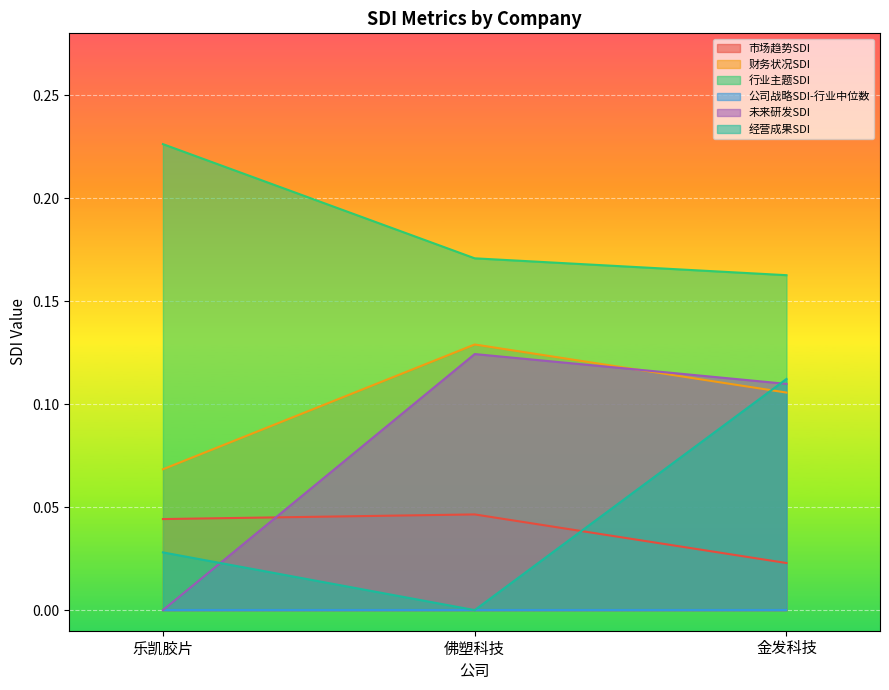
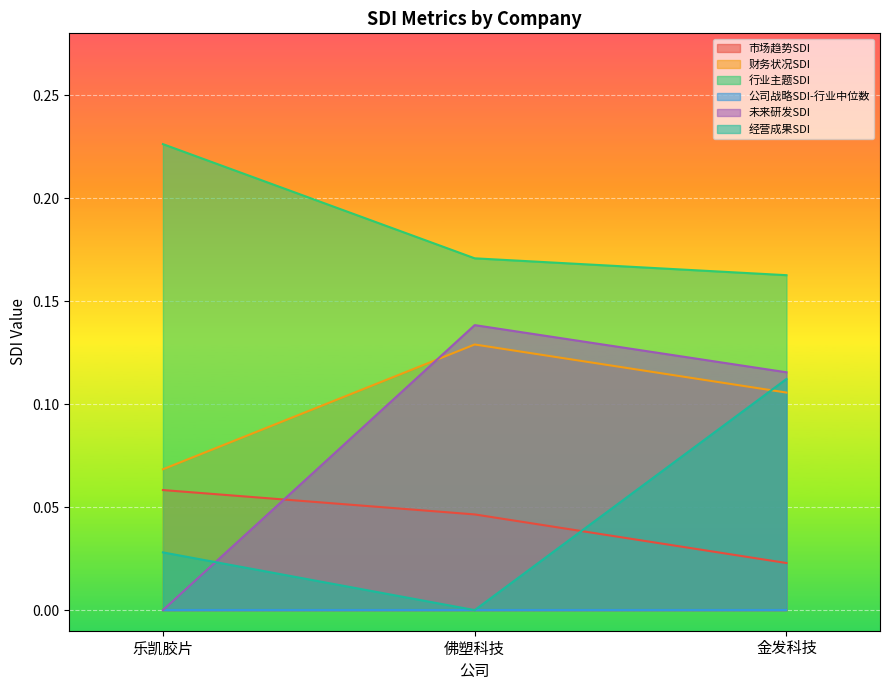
  {
    "市场趋势SDI": {
-     "乐凯胶片": 0.044,
+     "乐凯胶片": 0.058,
      "佛塑科技": 0.046,
      "金发科技": 0.023
    },
    "财务状况SDI": {
      "乐凯胶片": 0.068,
      "佛塑科技": 0.129,
      "金发科技": 0.106
    },
    "公司战略SDI-行业中位数": {
      "金发科技": 0.000
    },
    "未来研发SDI": {
-     "佛塑科技": 0.124,
-     "金发科技": 0.110
+     "佛塑科技": 0.138,
+     "金发科技": 0.115
    }
  }
